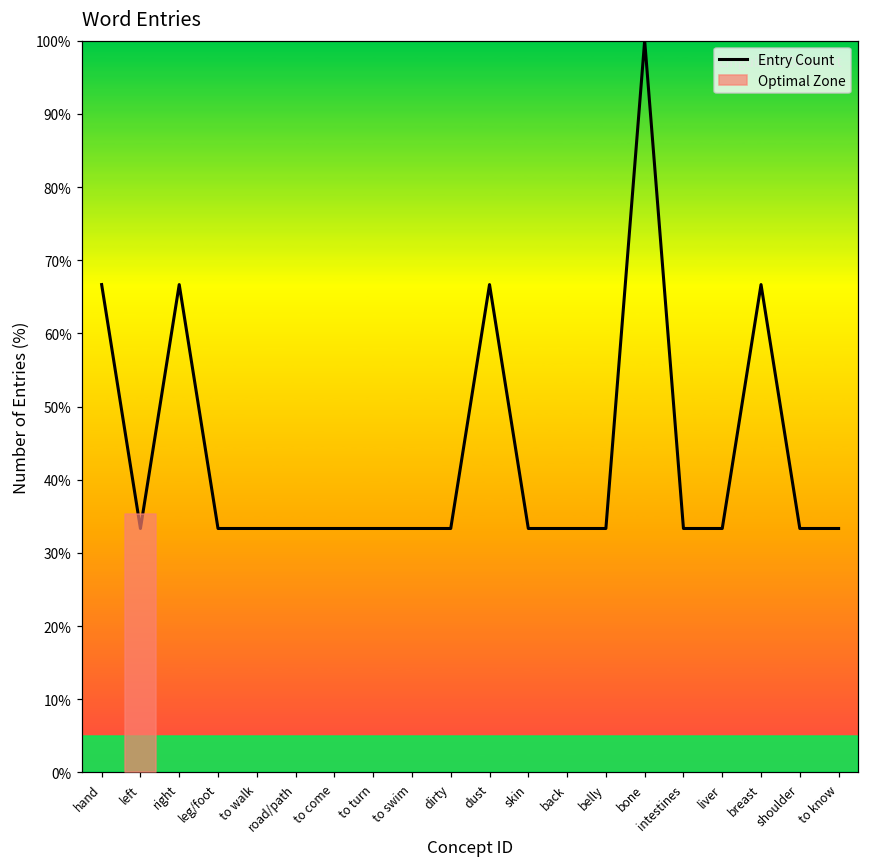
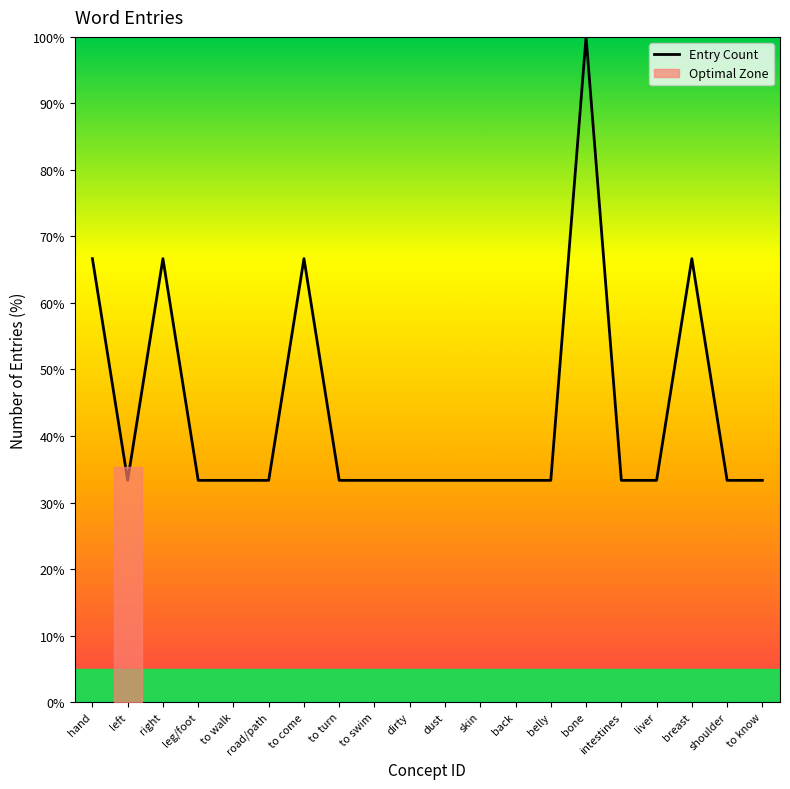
  {
    "hand": "67%",
    "left": "33%",
    "right": "67%",
    "leg/foot": "33%",
    "to walk": "33%",
    "road/path": "33%",
-   "to come": "33%",
+   "to come": "67%",
    "to turn": "33%",
    "to swim": "33%",
    "dirty": "33%",
-   "dust": "67%",
+   "dust": "33%",
    "skin": "33%",
    "back": "33%",
    "belly": "33%",
    "bone": "100%",
    "intestines": "33%",
    "liver": "33%",
    "breast": "67%",
    "shoulder": "33%",
    "to know": "33%"
  }
